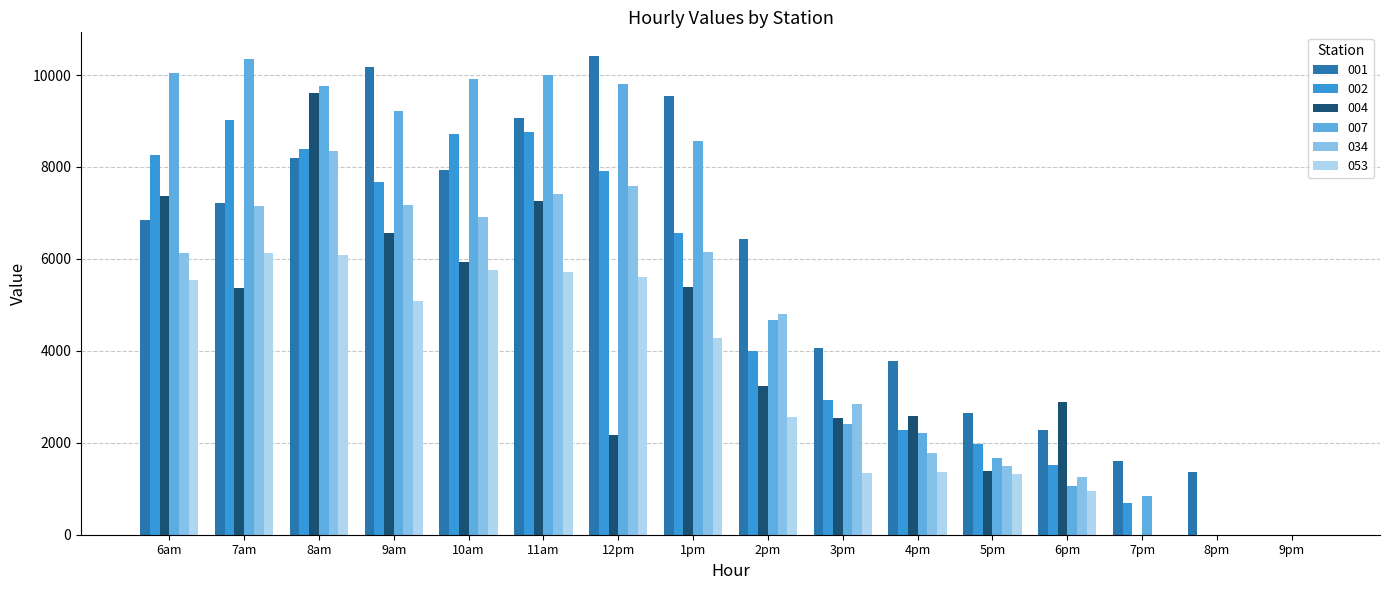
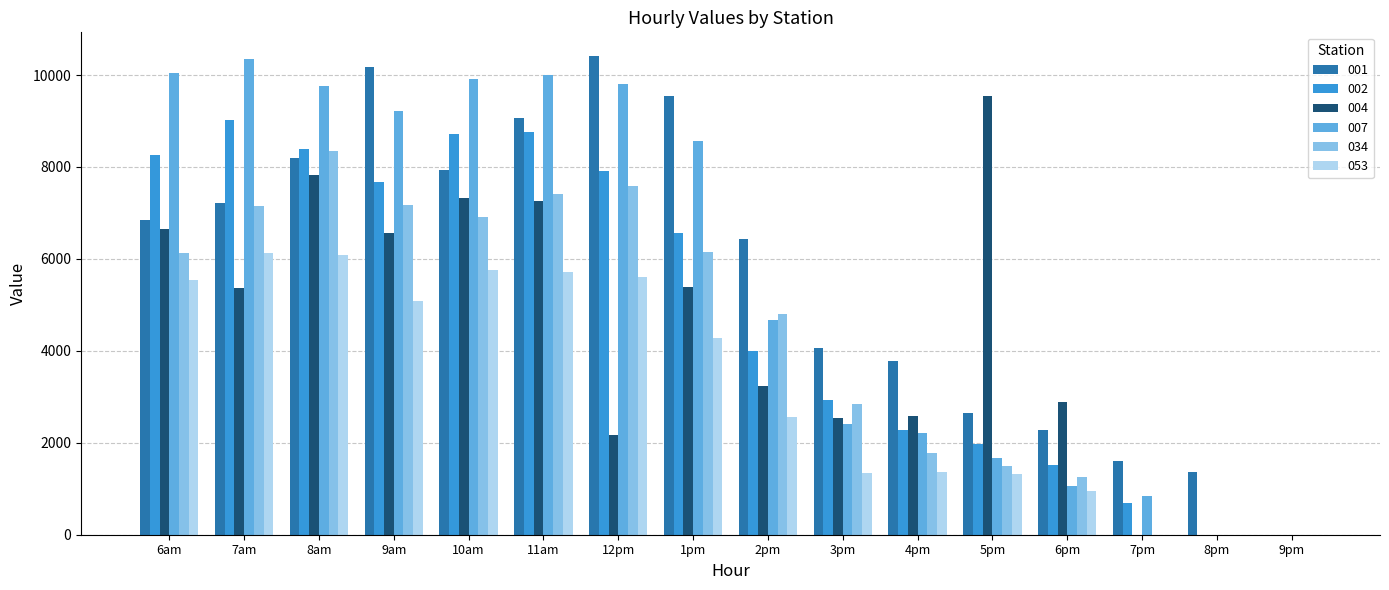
  {
    "004": {
-     "6am": 7400,
+     "6am": 6700,
      "7am": 5400,
-     "8am": 9600,
+     "8am": 7800,
      "9am": 6600,
-     "10am": 5900,
+     "10am": 7300,
      "11am": 7200,
      "12pm": 2200,
      "1pm": 5400,
      "2pm": 3200,
      "3pm": 2500,
      "4pm": 2600,
-     "5pm": 1400,
+     "5pm": 9500,
      "6pm": 2900,
      "7pm": 0,
      "8pm": 0,
      "9pm": 0
    }
  }
